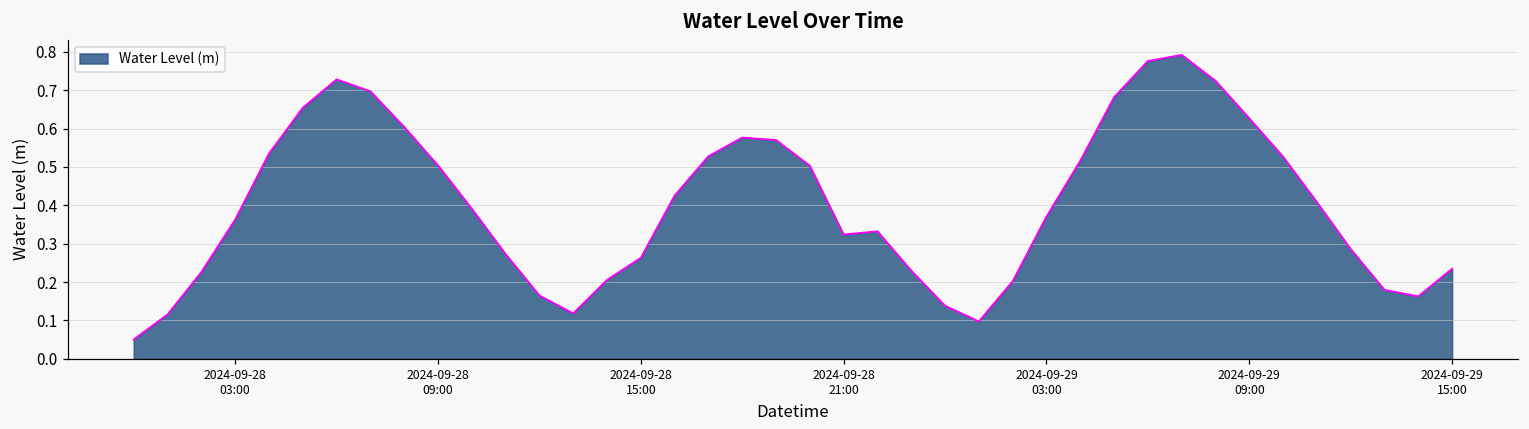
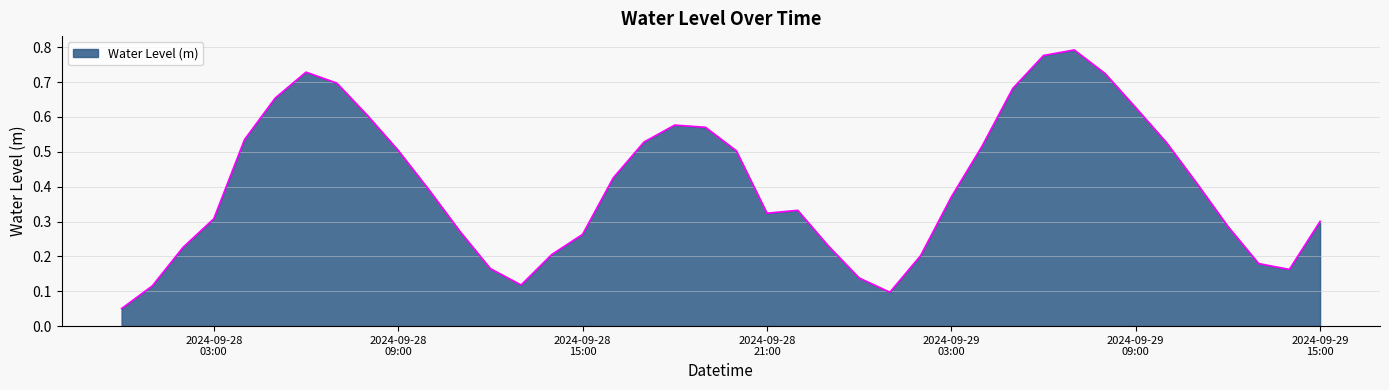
  {
-   "2024-09-28 03:00": 0.36,
+   "2024-09-28 03:00": 0.31,
    "2024-09-28 09:00": 0.50,
    "2024-09-28 15:00": 0.26,
    "2024-09-28 21:00": 0.32,
    "2024-09-29 03:00": 0.37,
    "2024-09-29 09:00": 0.63,
-   "2024-09-29 15:00": 0.23
+   "2024-09-29 15:00": 0.30
  }
